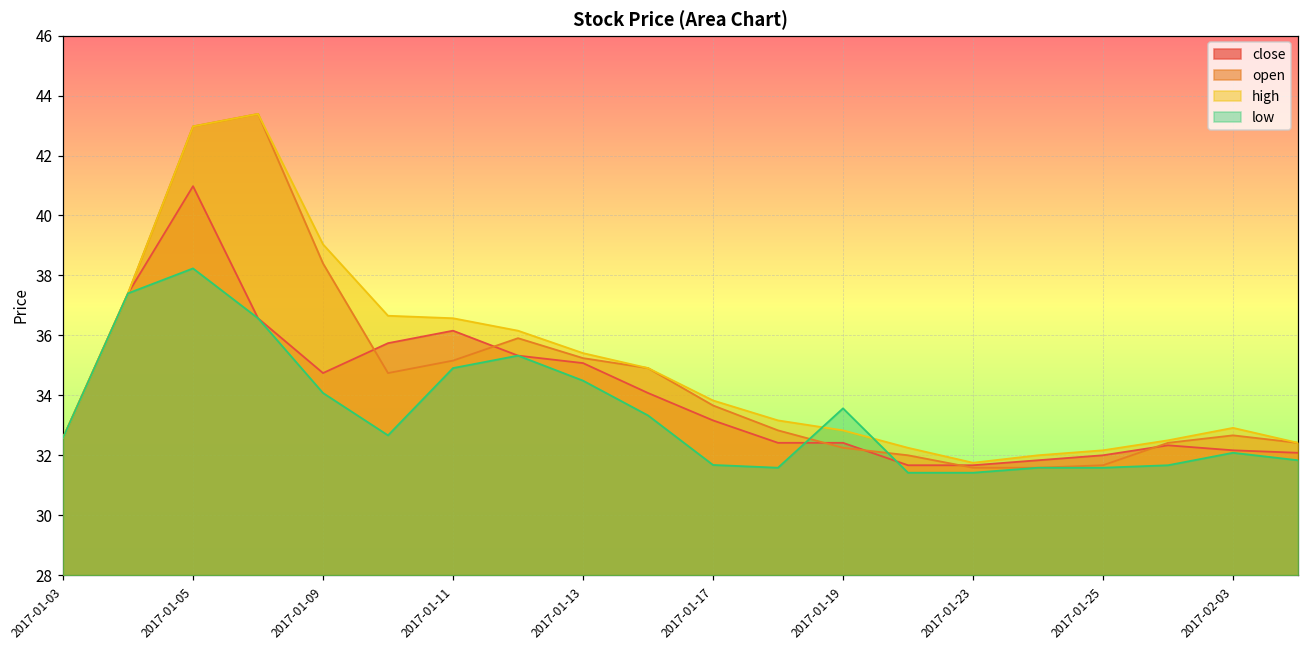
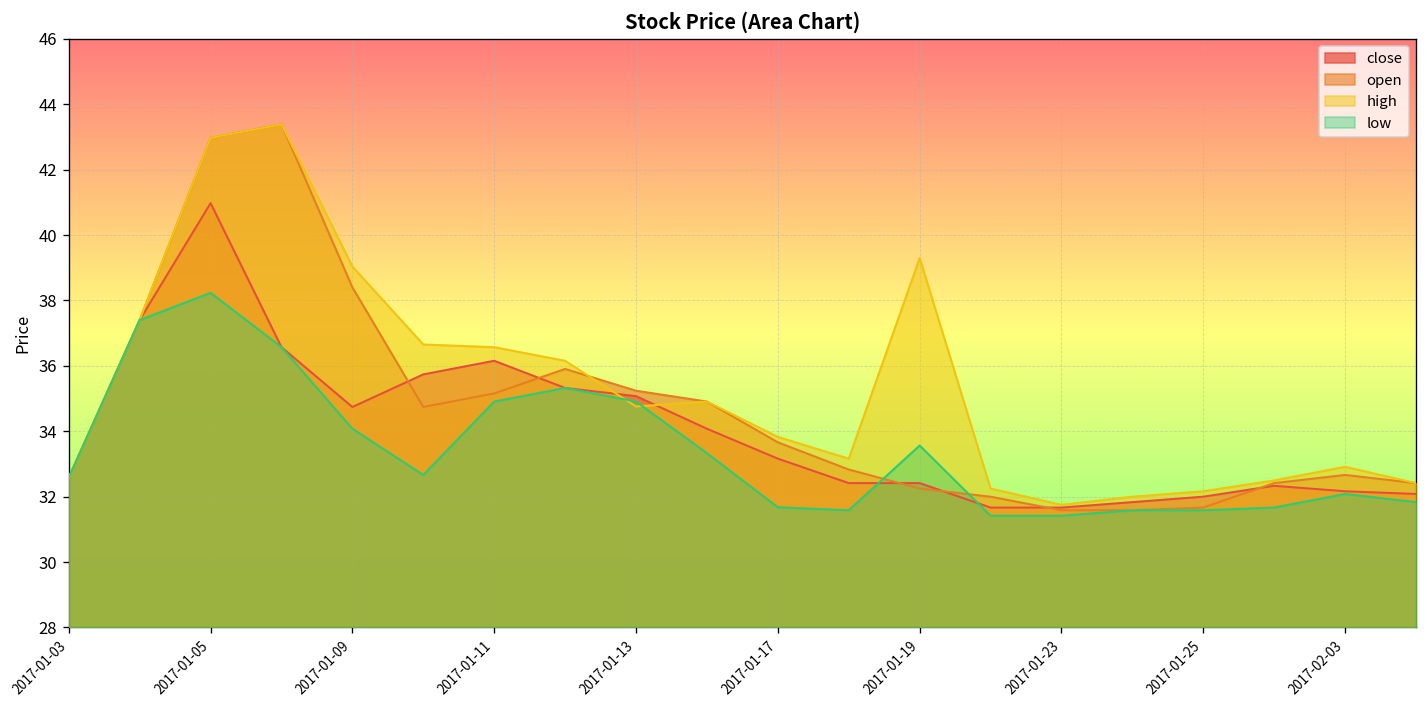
  {
    "high": {
      "2017-01-09": 39.0,
      "2017-01-11": 36.6,
-     "2017-01-13": 35.4,
+     "2017-01-13": 34.8,
      "2017-01-17": 33.8,
-     "2017-01-19": 32.8,
+     "2017-01-19": 39.3,
      "2017-01-25": 32.2,
      "2017-02-03": 32.9
    },
    "low": {
      "2017-01-05": 38.2,
      "2017-01-09": 34.1,
      "2017-01-11": 34.9,
-     "2017-01-13": 34.5,
+     "2017-01-13": 34.9,
      "2017-01-17": 31.7,
      "2017-01-19": 33.6,
      "2017-01-23": 31.4
    }
  }
